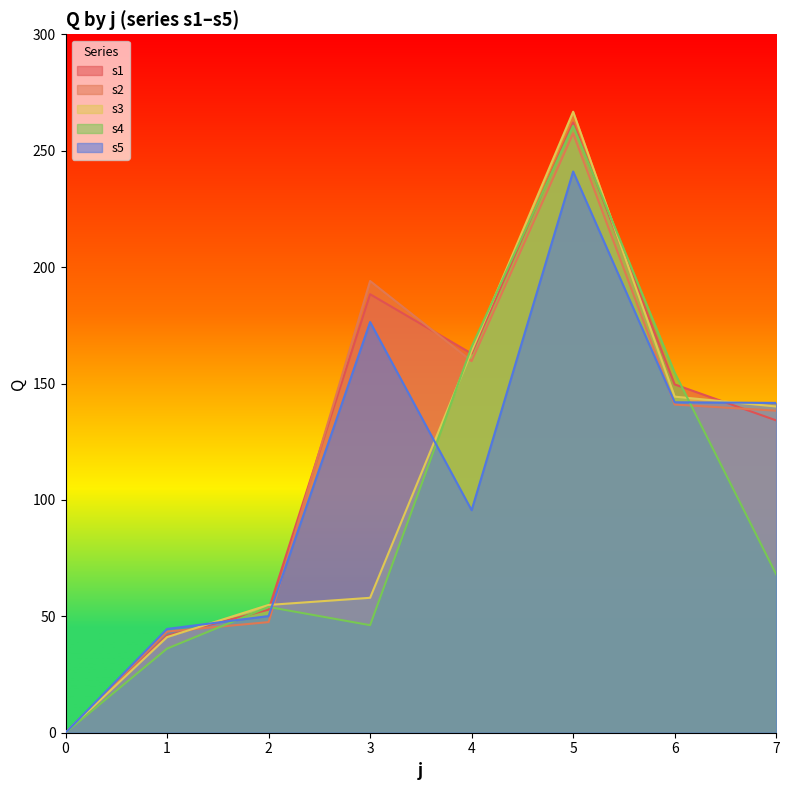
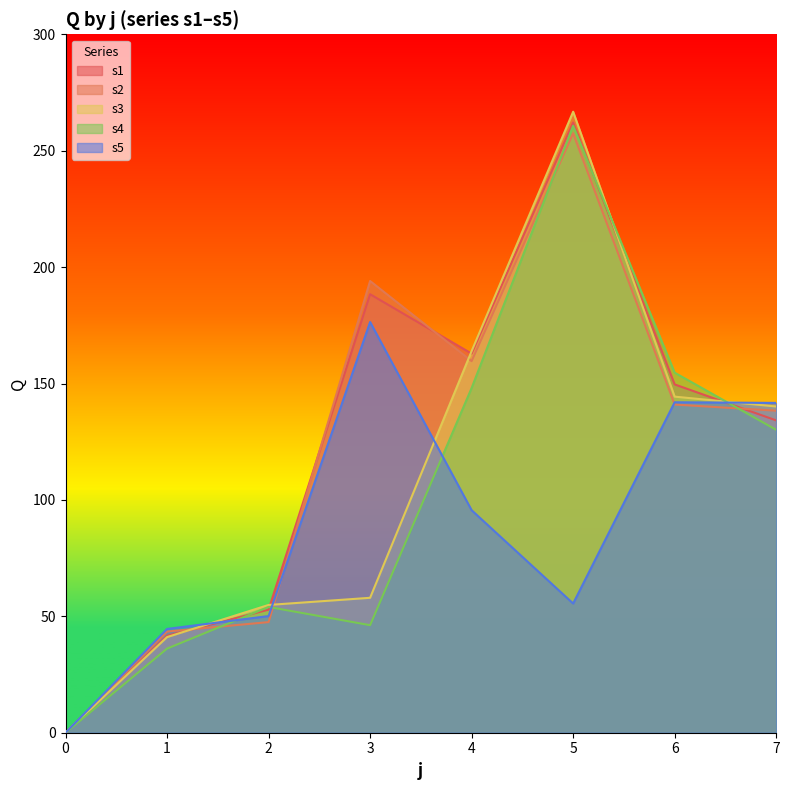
  {
    "s3": {
      "3": 58,
      "5": 267,
      "6": 144,
      "7": 140
    },
    "s4": {
      "1": 36,
      "3": 46,
-     "4": 166,
+     "4": 148,
      "5": 261,
      "6": 155,
-     "7": 68
+     "7": 130
    },
    "s5": {
      "1": 45,
      "2": 50,
      "3": 176,
      "4": 96,
-     "5": 241,
+     "5": 56,
      "7": 142
    }
  }
